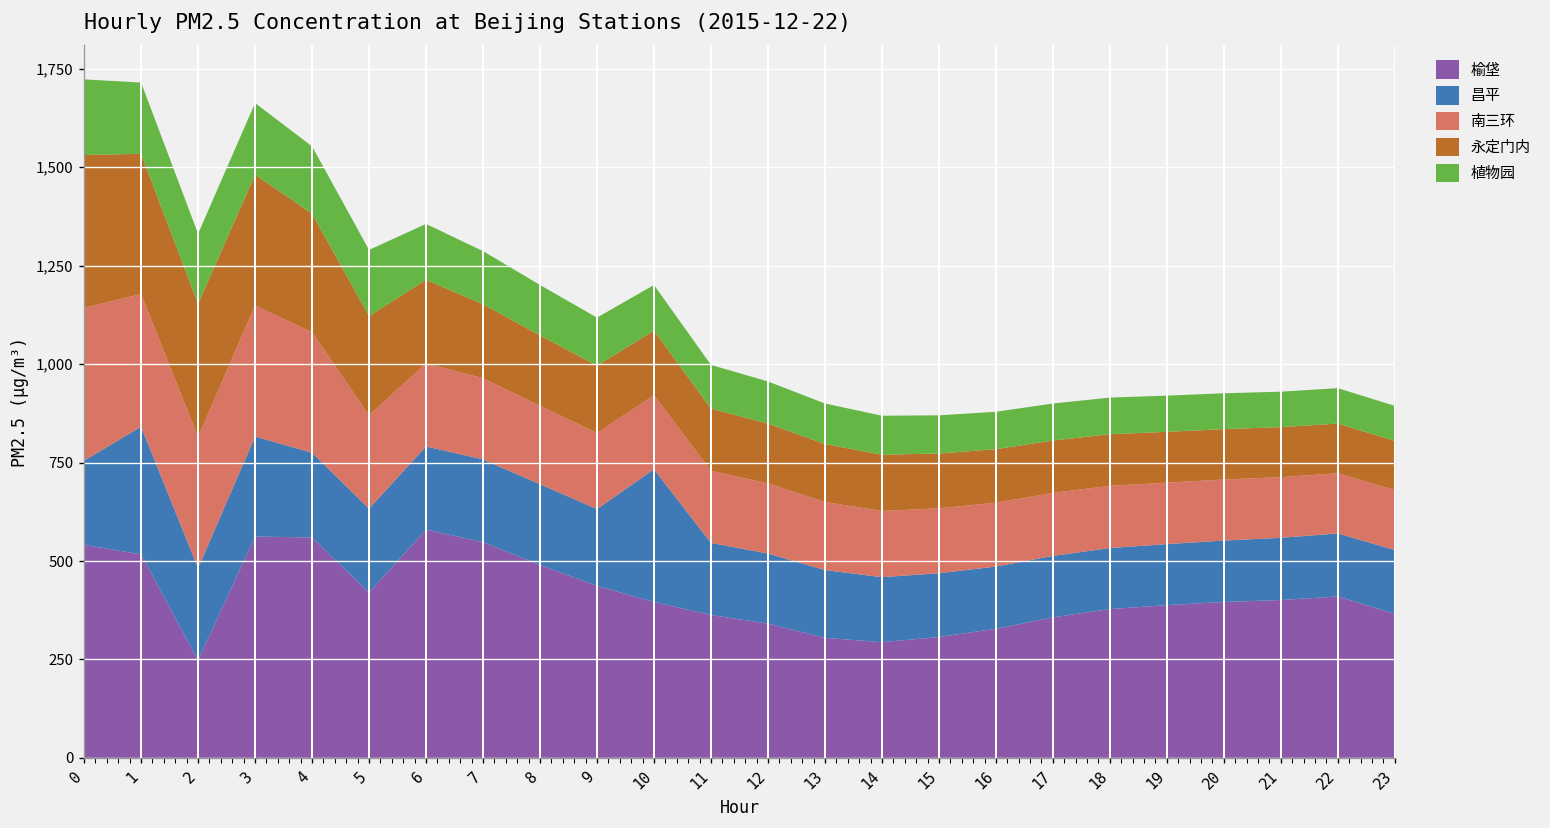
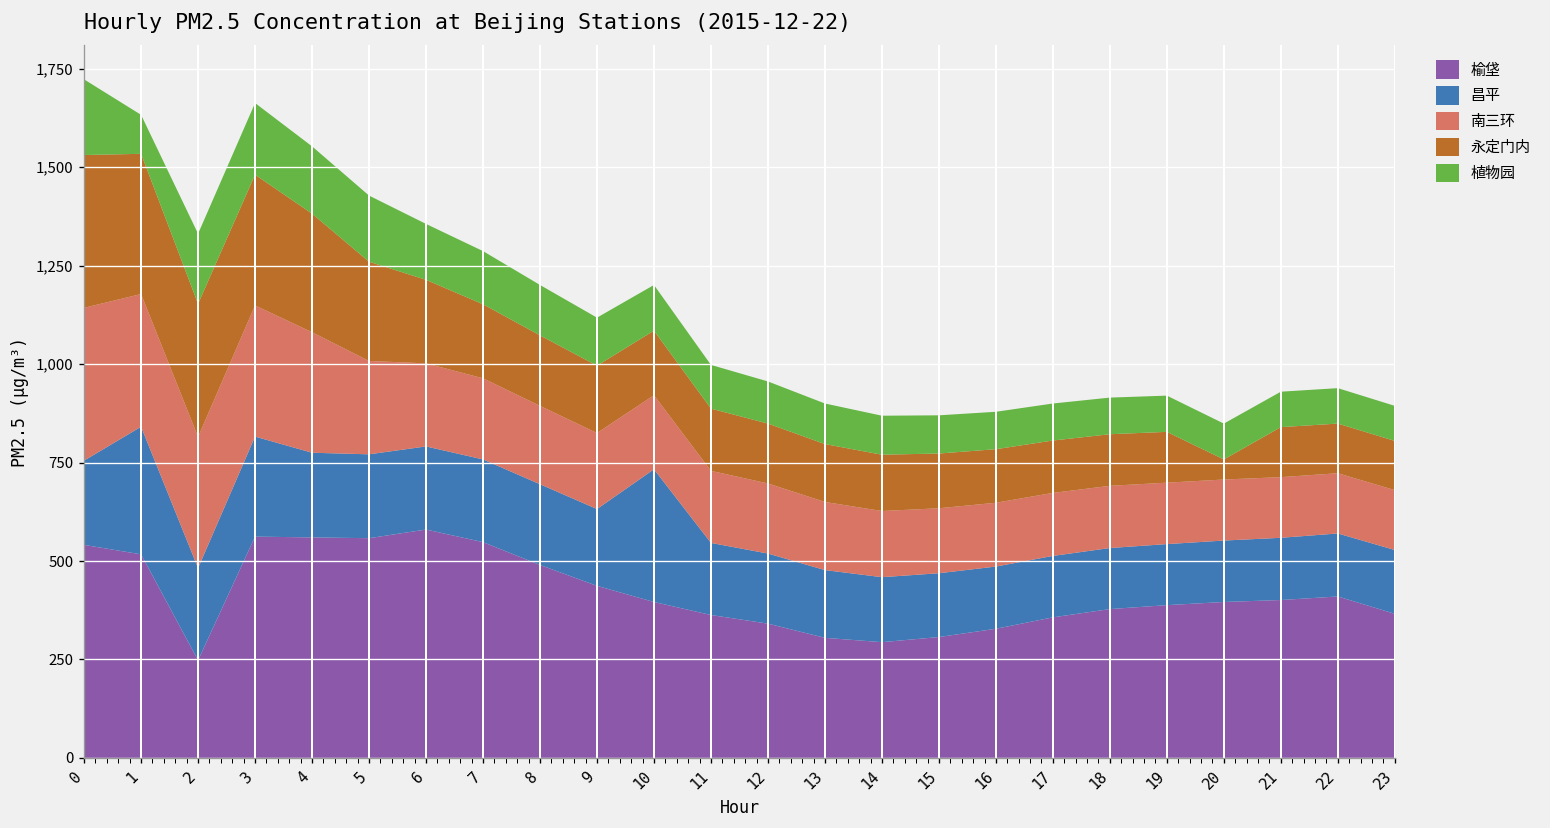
  {
    "榆垡": {
      "0": 540,
      "1": 520,
      "2": 250,
      "3": 560,
      "4": 560,
-     "5": 420,
+     "5": 560,
      "6": 580,
      "7": 550,
      "8": 490,
      "9": 440,
      "10": 400,
      "11": 360,
      "12": 340,
      "13": 310,
      "14": 290,
      "15": 310,
      "16": 330,
      "17": 360,
      "18": 380,
      "19": 390,
      "20": 400,
      "21": 400,
      "22": 410,
      "23": 370
    },
    "昌平": {
      "0": 210,
      "1": 320,
      "2": 230,
      "3": 250,
      "4": 220,
      "5": 210,
      "6": 210,
      "7": 210,
      "8": 210,
      "9": 200,
      "10": 340,
      "11": 180,
      "12": 180,
      "13": 170,
      "14": 170,
      "15": 160,
      "16": 160,
      "17": 160,
      "18": 160,
      "19": 160,
      "20": 160,
      "21": 160,
      "22": 160,
      "23": 160
    },
    "南三环": {
      "0": 390,
      "1": 340,
      "2": 330,
      "3": 330,
      "4": 310,
      "5": 240,
      "6": 210,
      "7": 210,
      "8": 200,
      "9": 190,
      "10": 190,
      "11": 180,
      "12": 180,
      "13": 170,
      "14": 170,
      "15": 170,
      "16": 160,
      "17": 160,
      "18": 160,
      "19": 160,
      "20": 160,
      "21": 150,
      "22": 150,
      "23": 150
    },
    "永定门内": {
      "0": 390,
      "1": 360,
      "2": 340,
      "3": 330,
      "4": 300,
      "5": 250,
      "6": 210,
      "7": 190,
      "8": 180,
      "9": 170,
      "10": 160,
      "11": 160,
      "12": 150,
      "13": 150,
      "14": 140,
      "15": 140,
      "16": 140,
      "17": 130,
      "18": 130,
      "19": 130,
-     "20": 130,
+     "20": 50,
      "21": 130,
      "22": 130,
      "23": 130
    },
    "植物园": {
      "0": 190,
-     "1": 180,
+     "1": 100,
      "2": 180,
      "3": 180,
      "4": 170,
      "5": 170,
      "6": 140,
      "7": 140,
      "8": 130,
      "9": 120,
      "10": 120,
      "11": 110,
      "12": 110,
      "13": 100,
      "14": 100,
      "15": 100,
      "16": 100,
      "17": 90,
      "18": 90,
      "19": 90,
      "20": 90,
      "21": 90,
      "22": 90,
      "23": 90
    }
  }
